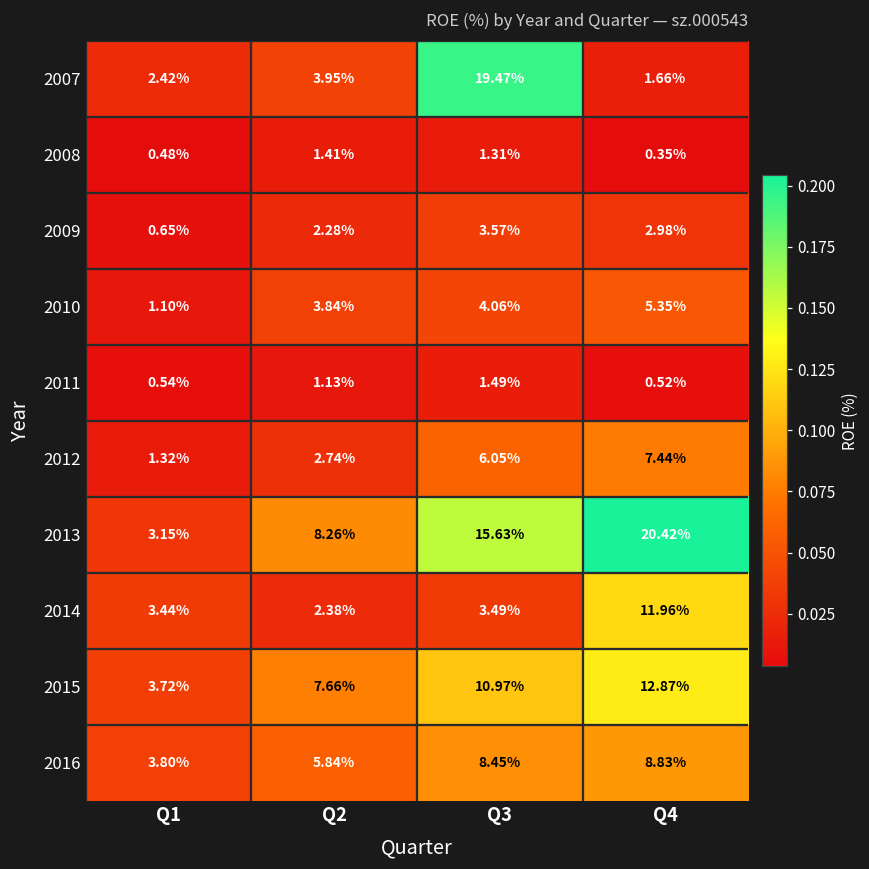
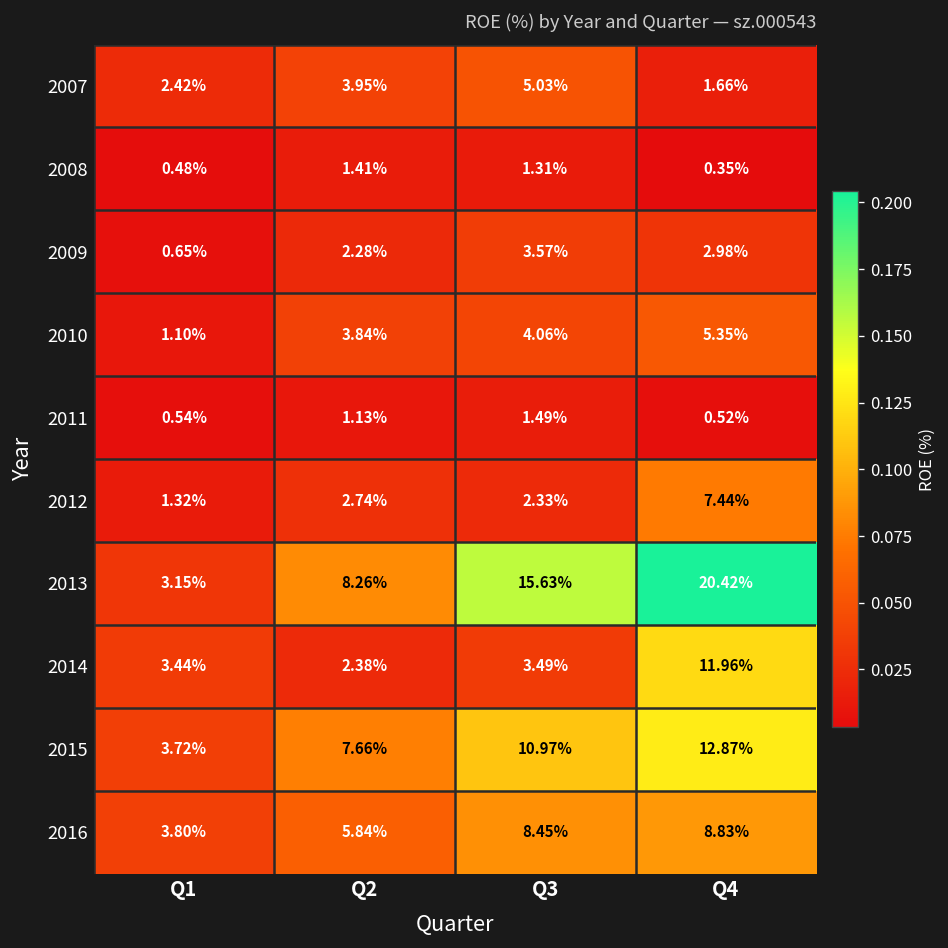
  {
    "2007": {
      "Q1": "2.42%",
      "Q2": "3.95%",
-     "Q3": "19.47%",
+     "Q3": "5.03%",
      "Q4": "1.66%"
    },
    "2008": {
      "Q1": "0.48%",
      "Q2": "1.41%",
      "Q3": "1.31%",
      "Q4": "0.35%"
    },
    "2009": {
      "Q1": "0.65%",
      "Q2": "2.28%",
      "Q3": "3.57%",
      "Q4": "2.98%"
    },
    "2010": {
      "Q1": "1.10%",
      "Q2": "3.84%",
      "Q3": "4.06%",
      "Q4": "5.35%"
    },
    "2011": {
      "Q1": "0.54%",
      "Q2": "1.13%",
      "Q3": "1.49%",
      "Q4": "0.52%"
    },
    "2012": {
      "Q1": "1.32%",
      "Q2": "2.74%",
-     "Q3": "6.05%",
+     "Q3": "2.33%",
      "Q4": "7.44%"
    },
    "2013": {
      "Q1": "3.15%",
      "Q2": "8.26%",
      "Q3": "15.63%",
      "Q4": "20.42%"
    },
    "2014": {
      "Q1": "3.44%",
      "Q2": "2.38%",
      "Q3": "3.49%",
      "Q4": "11.96%"
    },
    "2015": {
      "Q1": "3.72%",
      "Q2": "7.66%",
      "Q3": "10.97%",
      "Q4": "12.87%"
    },
    "2016": {
      "Q1": "3.80%",
      "Q2": "5.84%",
      "Q3": "8.45%",
      "Q4": "8.83%"
    }
  }
